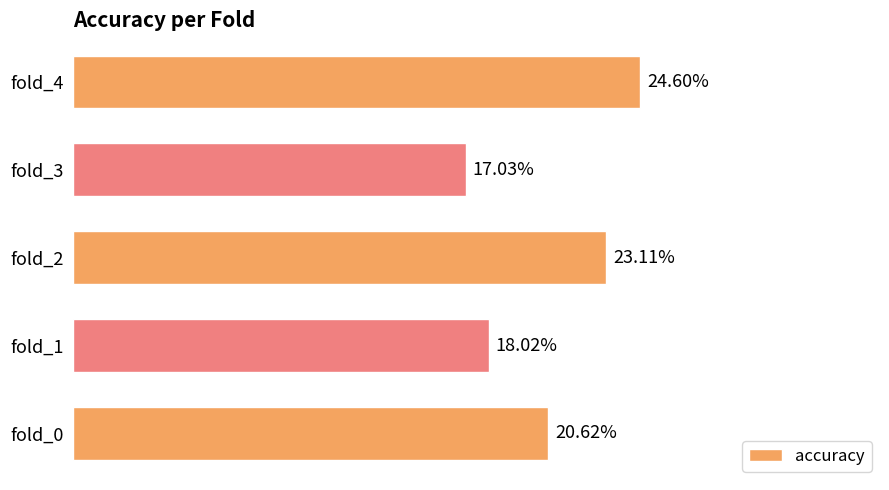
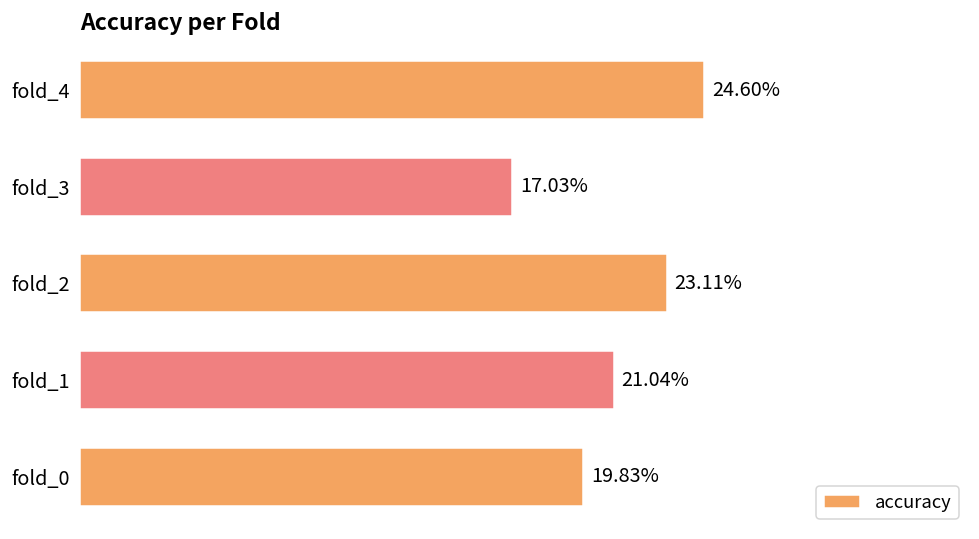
  {
    "fold_4": "24.60%",
    "fold_3": "17.03%",
    "fold_2": "23.11%",
-   "fold_1": "18.02%",
-   "fold_0": "20.62%"
+   "fold_1": "21.04%",
+   "fold_0": "19.83%"
  }
